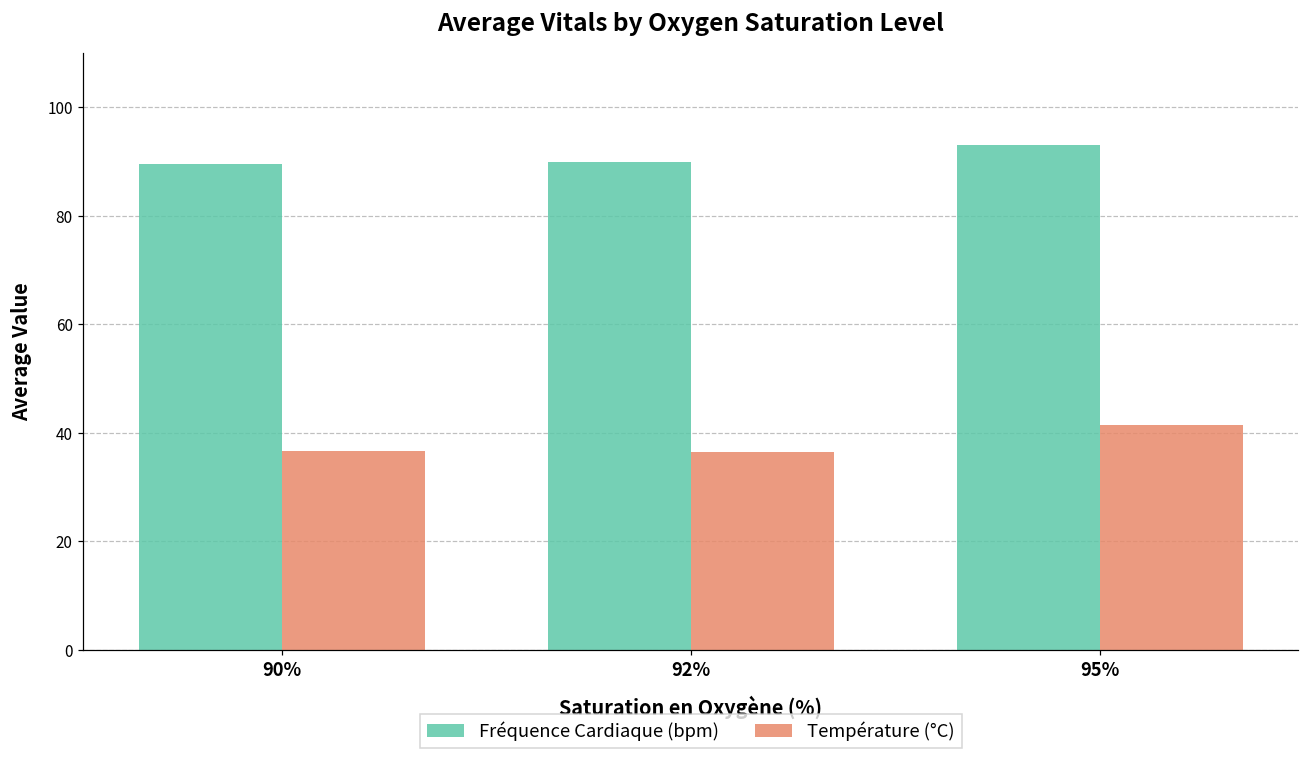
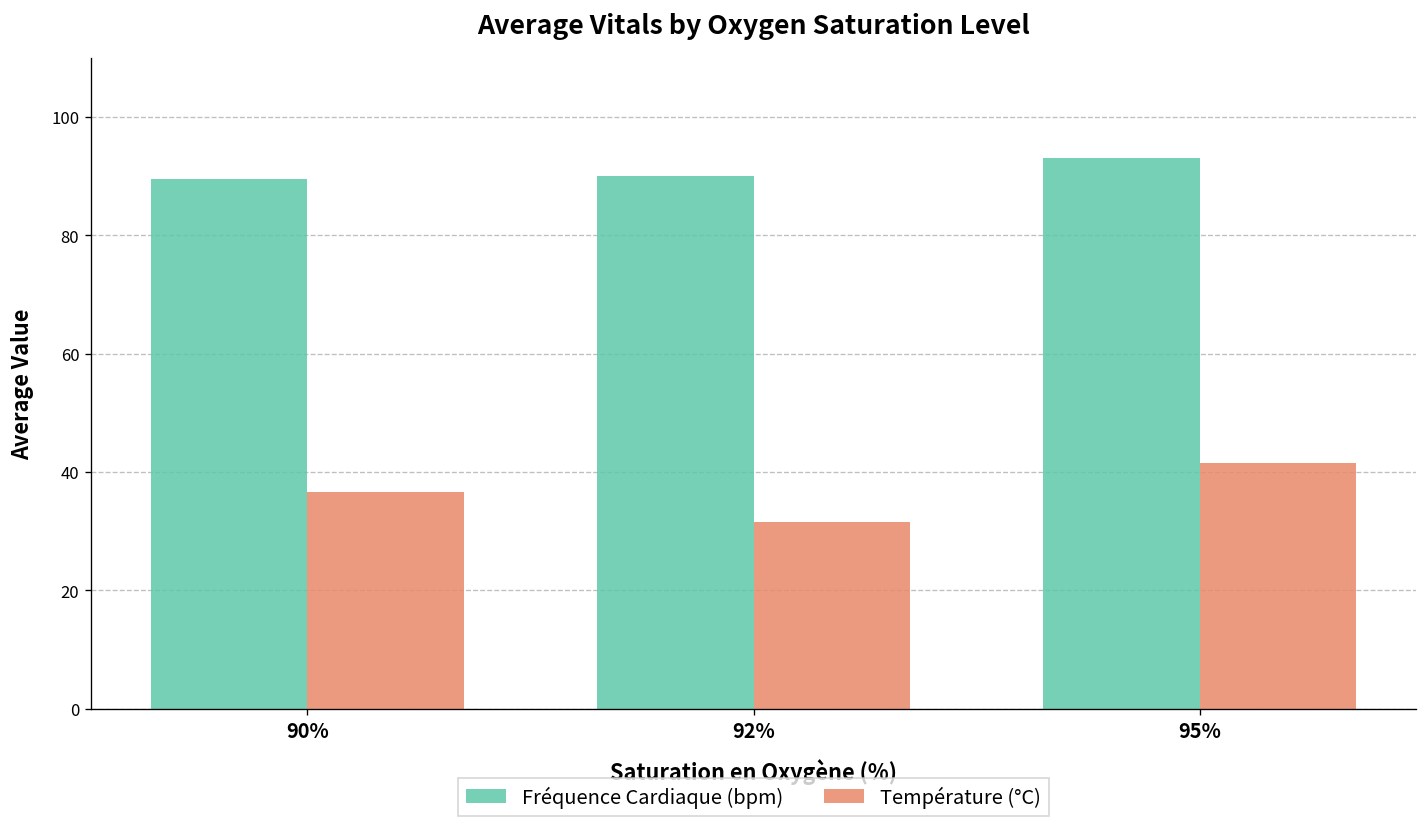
  {
    "Fréquence Cardiaque (bpm)": {
      "90%": 90,
      "92%": 90,
      "95%": 93
    },
    "Température (°C)": {
      "90%": 37,
-     "92%": 37,
+     "92%": 32,
      "95%": 42
    }
  }
